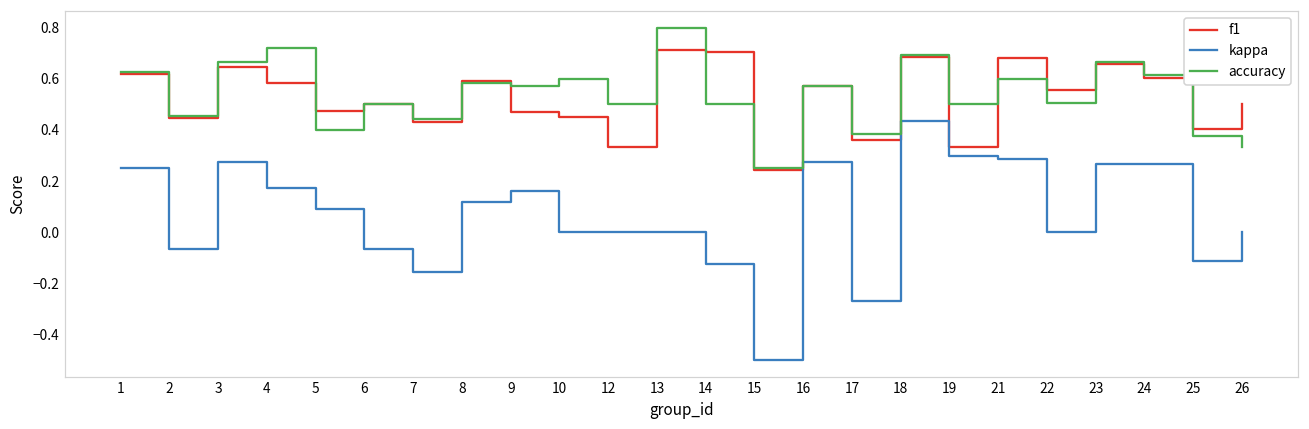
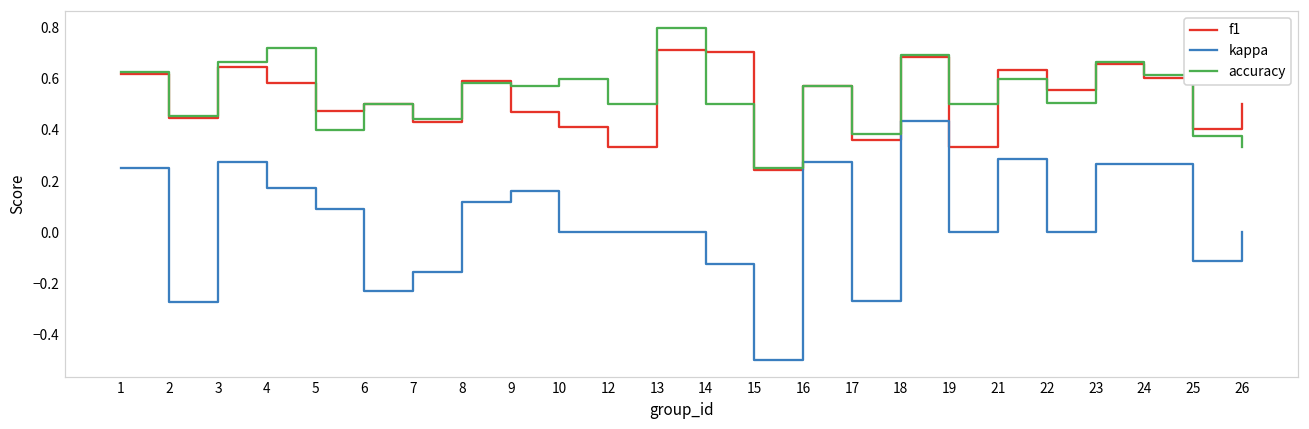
  {
    "f1": {
      "3": 0.65,
      "4": 0.58,
      "5": 0.48,
      "7": 0.43,
      "9": 0.47,
-     "10": 0.45,
+     "10": 0.41,
      "12": 0.33,
      "13": 0.71,
      "14": 0.70,
      "17": 0.36,
      "19": 0.33,
-     "21": 0.68,
+     "21": 0.63,
      "22": 0.56,
      "25": 0.41,
      "26": 0.50
    },
    "kappa": {
      "1": 0.25,
-     "2": -0.07,
+     "2": -0.27,
      "3": 0.27,
      "4": 0.17,
      "5": 0.09,
-     "6": -0.07,
+     "6": -0.23,
      "7": -0.15,
      "8": 0.12,
      "9": 0.16,
      "10": 0.00,
      "12": 0.00,
      "13": 0.00,
      "14": -0.12,
      "15": -0.50,
      "16": 0.28,
      "17": -0.27,
      "18": 0.44,
-     "19": 0.3,
+     "19": 0.0,
      "21": 0.29,
      "22": 0.00,
      "23": 0.27,
      "24": 0.27,
      "25": -0.11,
      "26": 0.00
    },
    "accuracy": {
      "3": 0.67,
      "4": 0.72,
      "5": 0.40,
      "7": 0.44,
      "9": 0.57,
      "10": 0.60,
      "12": 0.50,
      "13": 0.80,
      "14": 0.50,
      "17": 0.39,
      "19": 0.50,
      "21": 0.60,
      "22": 0.51,
      "25": 0.38,
      "26": 0.33
    }
  }
